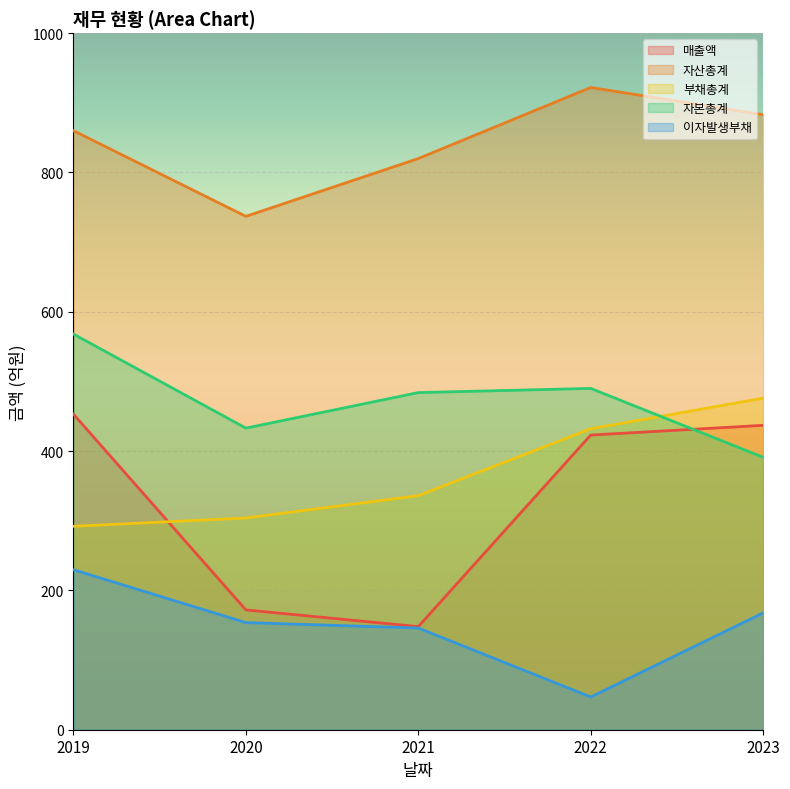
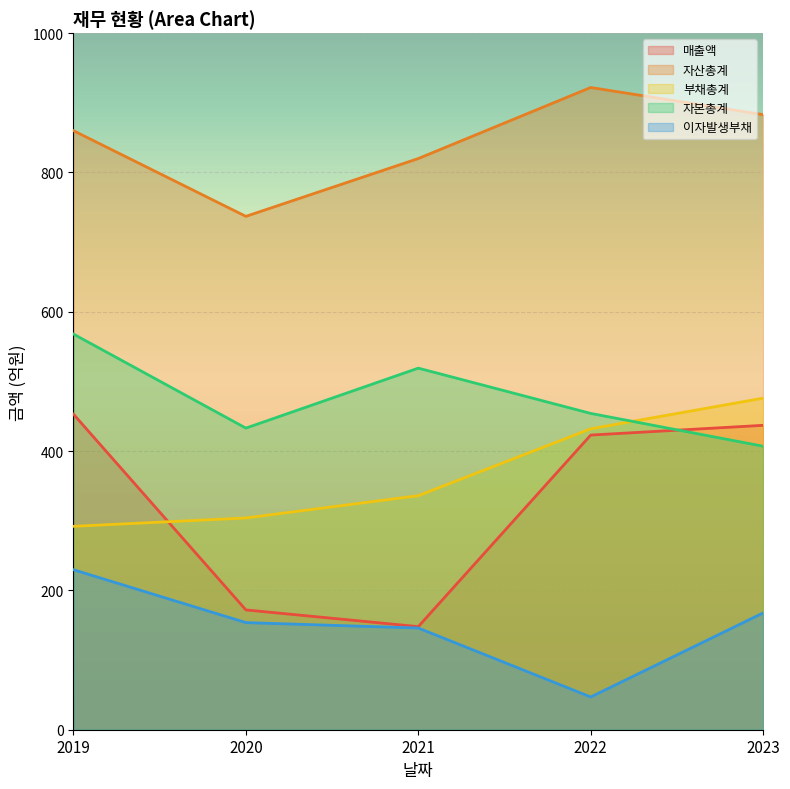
  {
    "자본총계": {
      "2019": 570,
      "2020": 430,
-     "2021": 480,
-     "2022": 490,
-     "2023": 390
+     "2021": 520,
+     "2022": 450,
+     "2023": 410
    },
    "이자발생부채": {
      "2019": 230,
      "2020": 150,
      "2022": 50,
      "2023": 170
    }
  }
